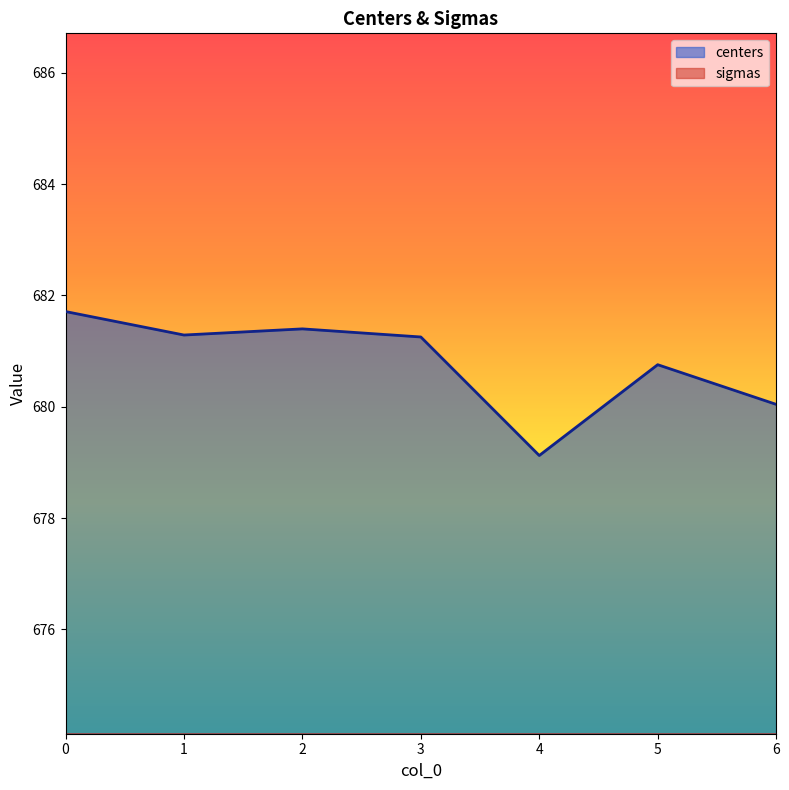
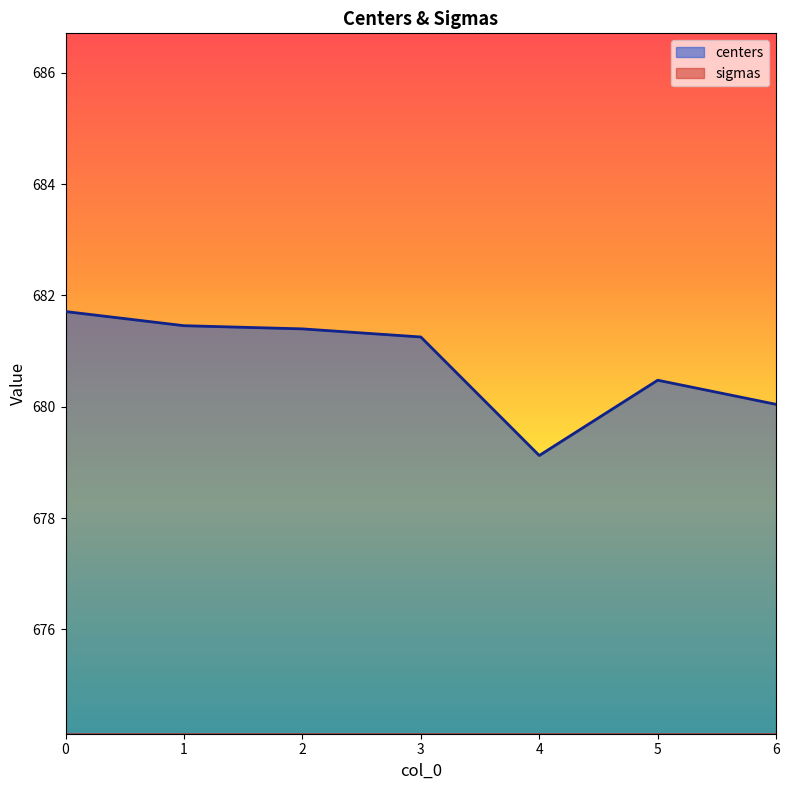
  {
    "centers": {
      "0": 681.7,
-     "1": 681.3,
+     "1": 681.5,
      "2": 681.4,
      "3": 681.3,
      "4": 679.1,
-     "5": 680.8,
+     "5": 680.5,
      "6": 680.0
    }
  }
